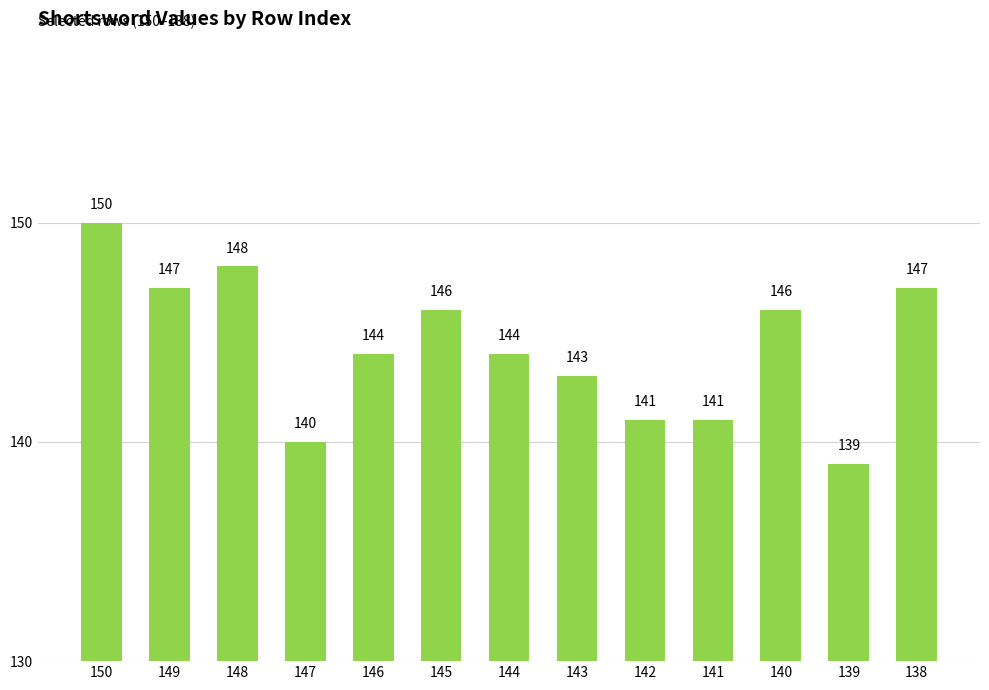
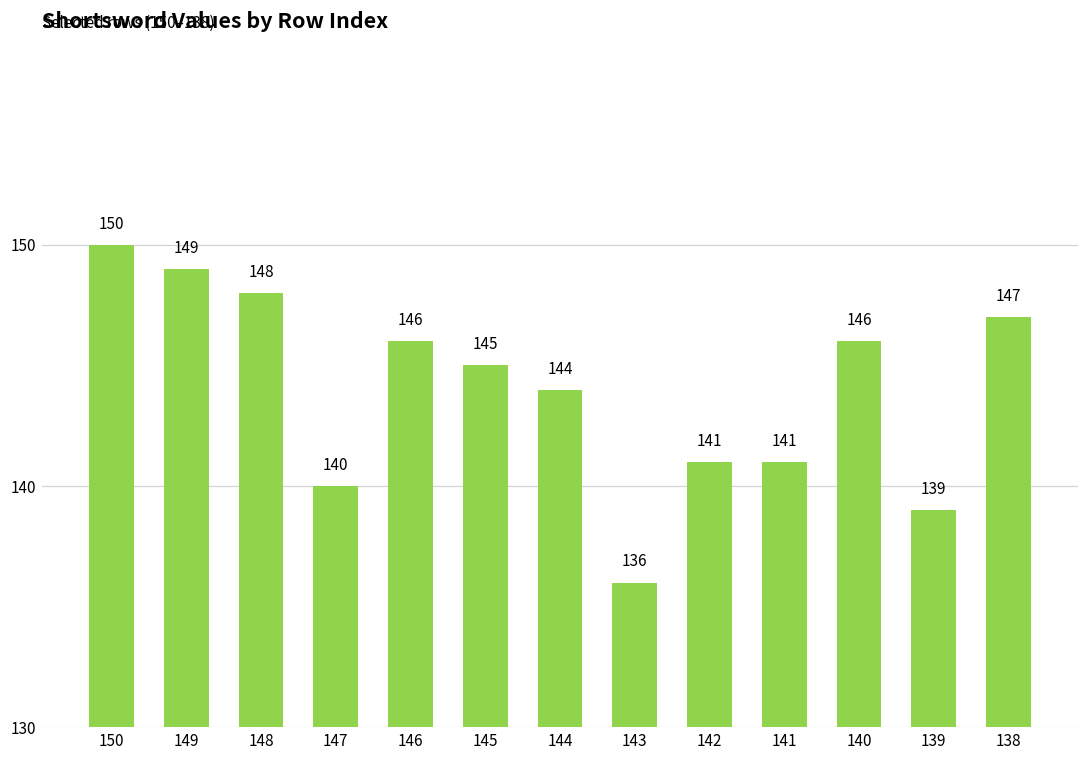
  {
    "150": 150,
-   "149": 147,
+   "149": 149,
    "148": 148,
    "147": 140,
-   "146": 144,
-   "145": 146,
+   "146": 146,
+   "145": 145,
    "144": 144,
-   "143": 143,
+   "143": 136,
    "142": 141,
    "141": 141,
    "140": 146,
    "139": 139,
    "138": 147
  }
